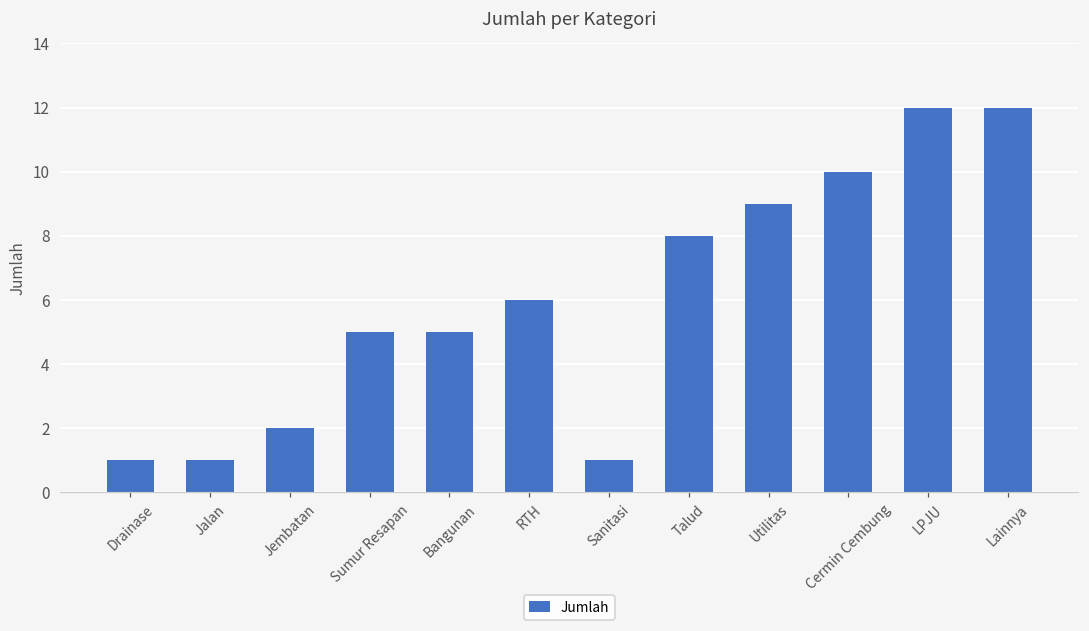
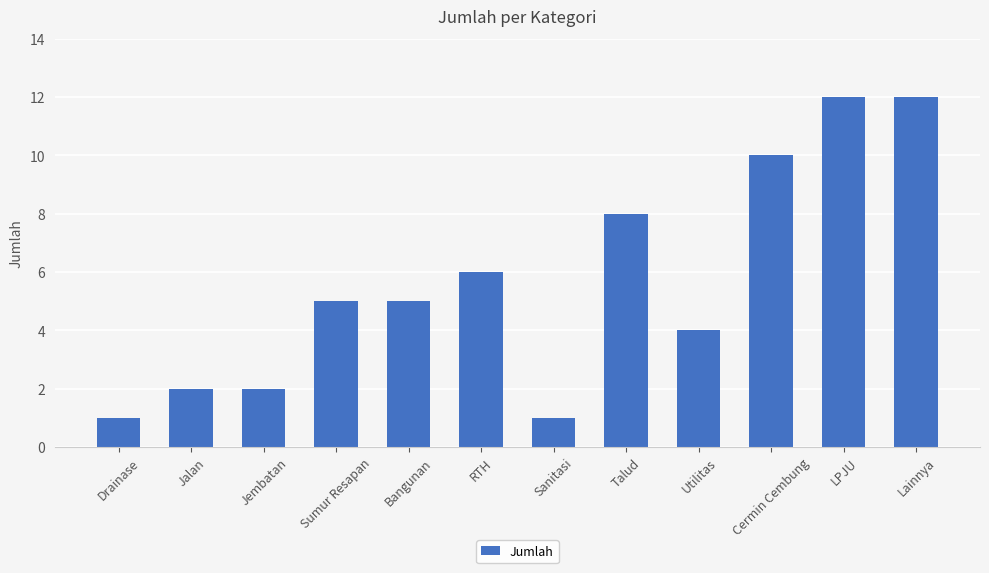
  {
    "Drainase": 1,
-   "Jalan": 1,
+   "Jalan": 2,
    "Jembatan": 2,
    "Sumur Resapan": 5,
    "Bangunan": 5,
    "RTH": 6,
    "Sanitasi": 1,
    "Talud": 8,
-   "Utilitas": 9,
+   "Utilitas": 4,
    "Cermin Cembung": 10,
    "LPJU": 12,
    "Lainnya": 12
  }
